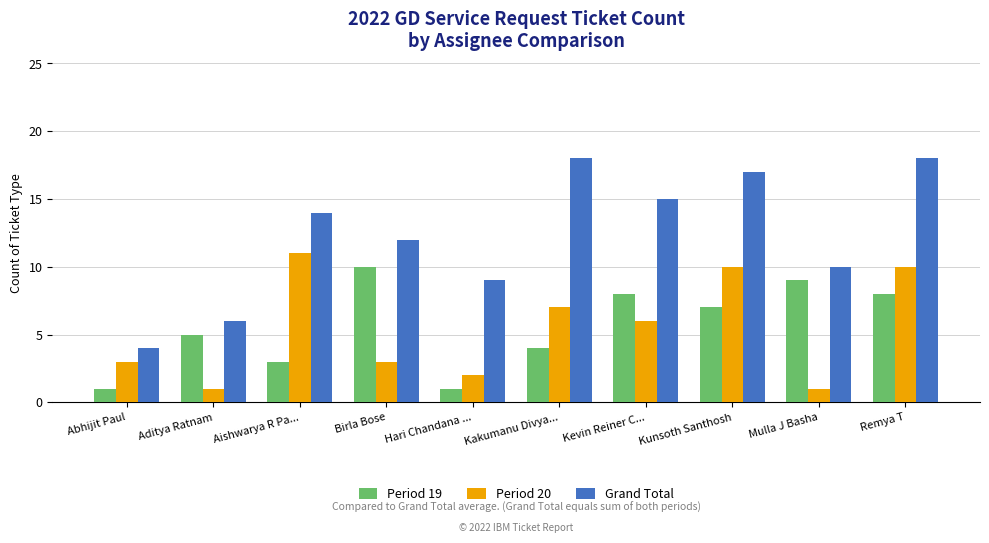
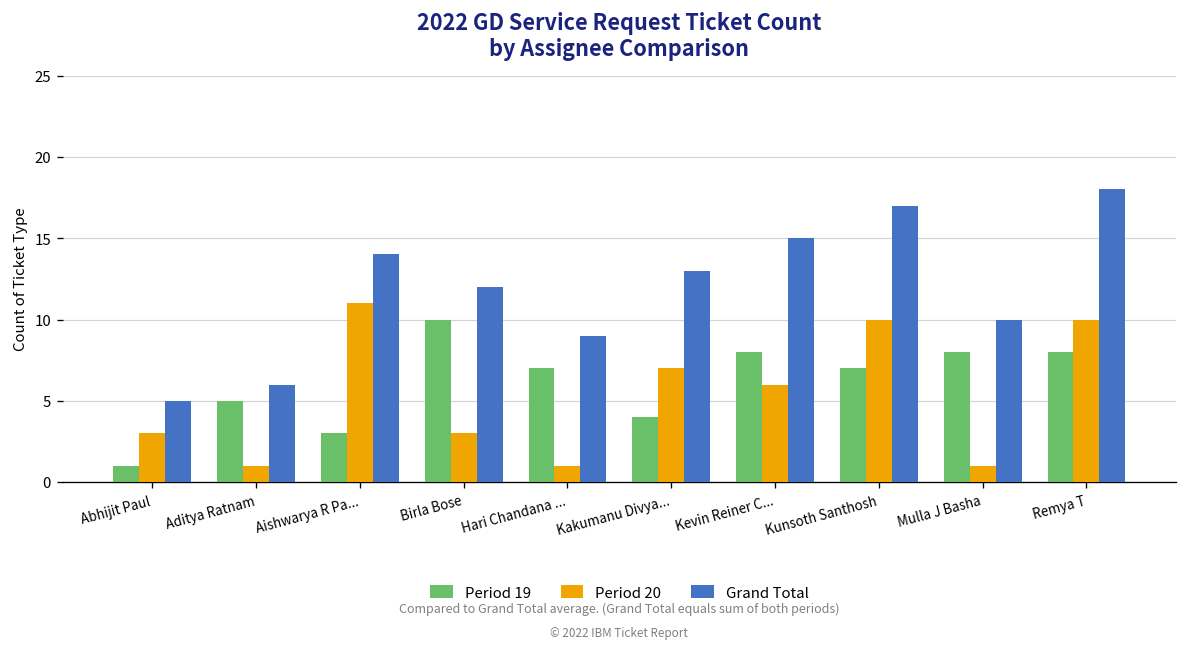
  {
    "Period 19": {
      "Abhijit Paul": 1,
      "Aditya Ratnam": 5,
      "Aishwarya R Pa...": 3,
      "Birla Bose": 10,
-     "Hari Chandana ...": 1,
+     "Hari Chandana ...": 7,
      "Kakumanu Divya...": 4,
      "Kevin Reiner C...": 8,
      "Kunsoth Santhosh": 7,
-     "Mulla J Basha": 9,
+     "Mulla J Basha": 8,
      "Remya T": 8
    },
    "Period 20": {
      "Abhijit Paul": 3,
      "Aditya Ratnam": 1,
      "Aishwarya R Pa...": 11,
      "Birla Bose": 3,
-     "Hari Chandana ...": 2,
+     "Hari Chandana ...": 1,
      "Kakumanu Divya...": 7,
      "Kevin Reiner C...": 6,
      "Kunsoth Santhosh": 10,
      "Mulla J Basha": 1,
      "Remya T": 10
    },
    "Grand Total": {
-     "Abhijit Paul": 4,
+     "Abhijit Paul": 5,
      "Aditya Ratnam": 6,
      "Aishwarya R Pa...": 14,
      "Birla Bose": 12,
      "Hari Chandana ...": 9,
-     "Kakumanu Divya...": 18,
+     "Kakumanu Divya...": 13,
      "Kevin Reiner C...": 15,
      "Kunsoth Santhosh": 17,
      "Mulla J Basha": 10,
      "Remya T": 18
    }
  }
